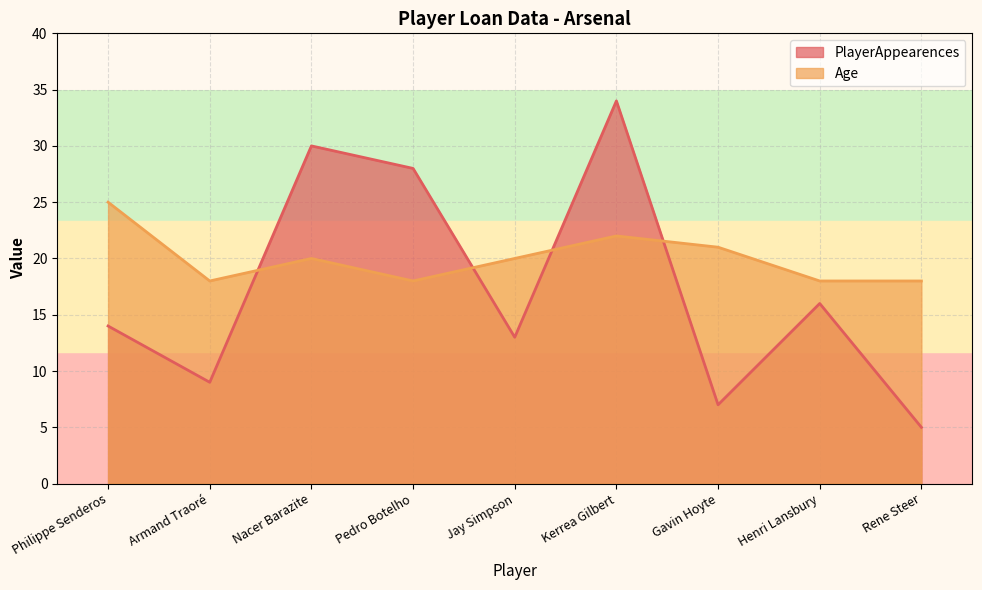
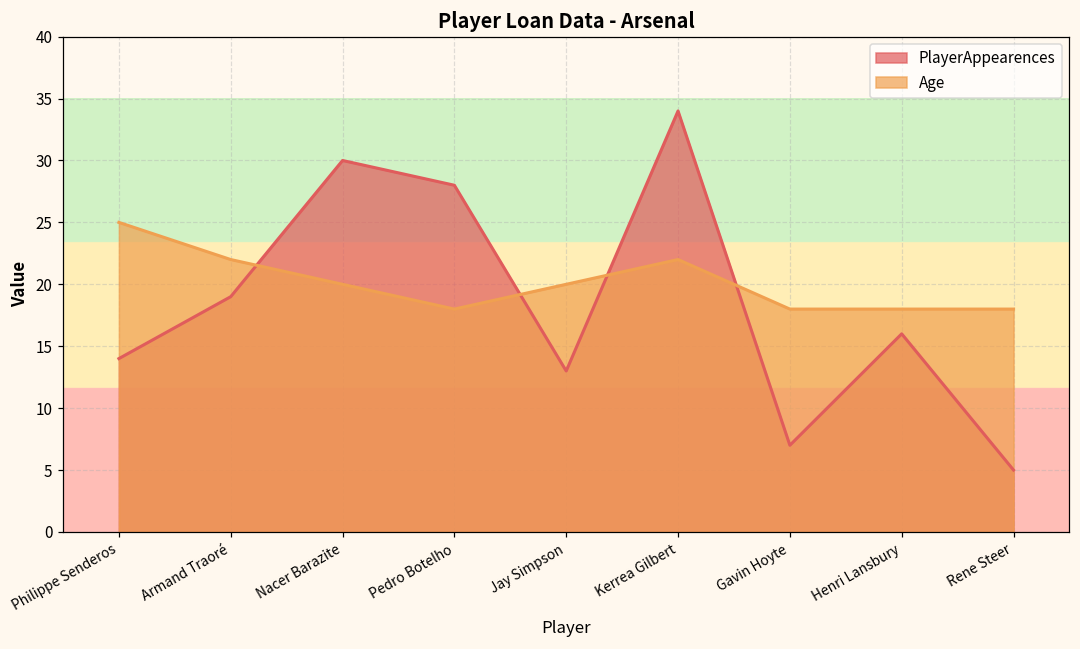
  {
    "PlayerAppearences": {
      "Philippe Senderos": 14,
-     "Armand Traoré": 9,
+     "Armand Traoré": 19,
      "Nacer Barazite": 30,
      "Pedro Botelho": 28,
      "Jay Simpson": 13,
      "Kerrea Gilbert": 34,
      "Gavin Hoyte": 7,
      "Henri Lansbury": 16,
      "Rene Steer": 5
    },
    "Age": {
      "Philippe Senderos": 25,
-     "Armand Traoré": 18,
+     "Armand Traoré": 22,
      "Nacer Barazite": 20,
      "Pedro Botelho": 18,
      "Jay Simpson": 20,
      "Kerrea Gilbert": 22,
-     "Gavin Hoyte": 21,
+     "Gavin Hoyte": 18,
      "Henri Lansbury": 18,
      "Rene Steer": 18
    }
  }
